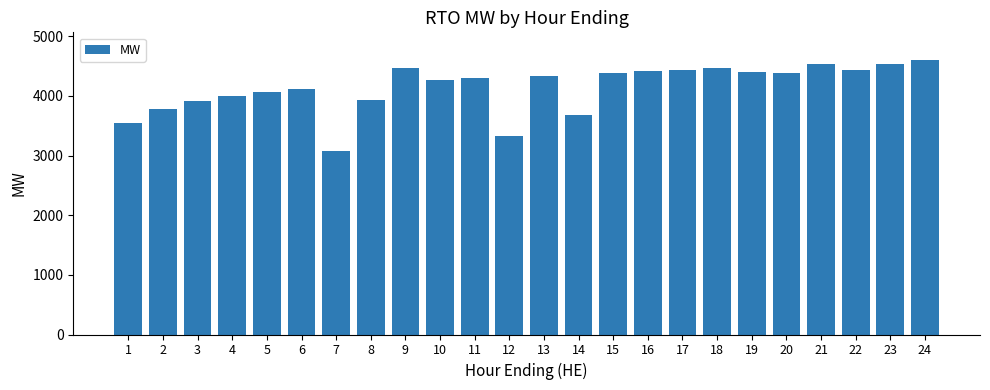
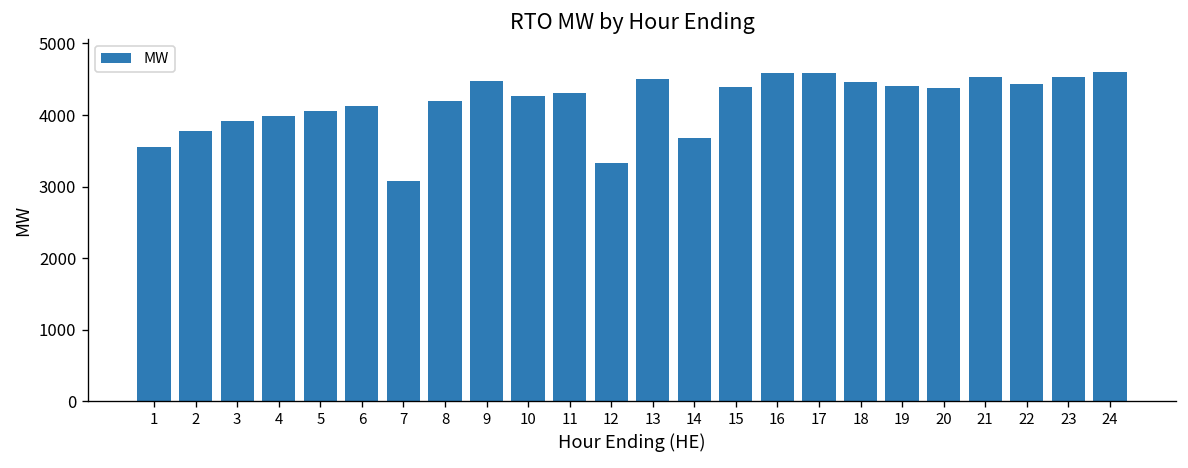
  {
    "1": 3600,
    "2": 3800,
    "3": 3900,
    "4": 4000,
    "5": 4100,
    "6": 4100,
    "7": 3100,
-   "8": 3900,
+   "8": 4200,
    "9": 4500,
    "10": 4300,
    "11": 4300,
    "12": 3300,
-   "13": 4300,
+   "13": 4500,
    "14": 3700,
    "15": 4400,
-   "16": 4400,
-   "17": 4400,
+   "16": 4600,
+   "17": 4600,
    "18": 4500,
    "19": 4400,
    "20": 4400,
    "21": 4500,
    "22": 4400,
    "23": 4500,
    "24": 4600
  }
